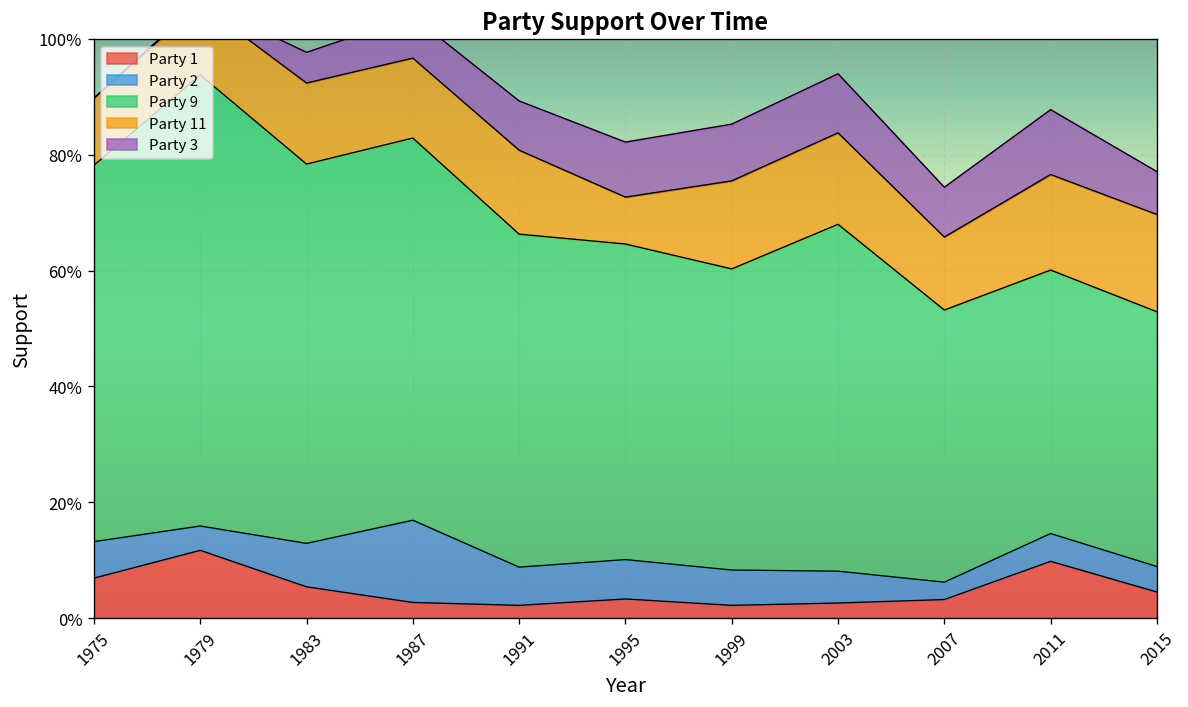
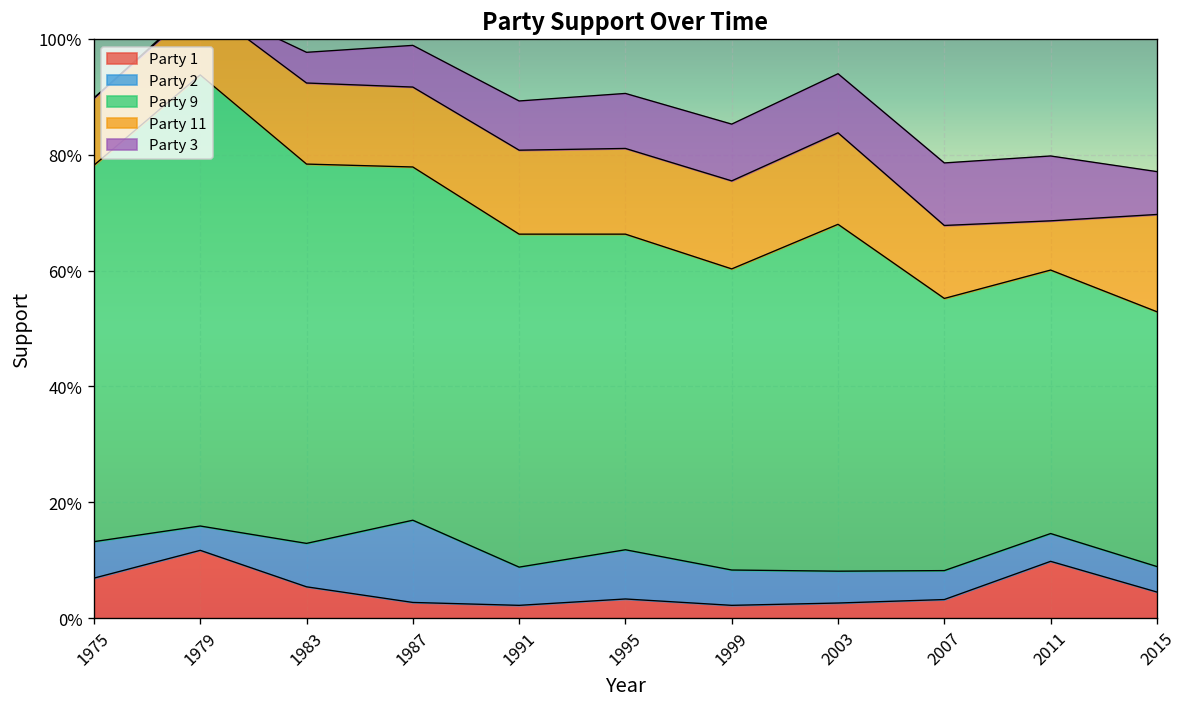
  {
    "Party 1": {
      "1975": "7%",
      "1979": "12%",
      "1983": "5%",
      "1987": "3%",
      "1991": "2%",
      "1995": "3%",
      "1999": "2%",
      "2003": "3%",
      "2007": "3%",
      "2011": "10%",
      "2015": "5%"
    },
    "Party 2": {
      "1975": "6%",
      "1979": "4%",
      "1983": "8%",
      "1987": "14%",
      "1991": "7%",
-     "1995": "7%",
+     "1995": "9%",
      "1999": "6%",
      "2003": "6%",
-     "2007": "3%",
+     "2007": "5%",
      "2011": "5%",
      "2015": "4%"
    },
    "Party 9": {
      "1975": "65%",
      "1983": "66%",
-     "1987": "66%",
+     "1987": "61%",
      "1991": "57%",
      "1995": "55%",
      "1999": "52%",
      "2003": "60%",
      "2007": "47%",
      "2011": "45%",
      "2015": "44%"
    },
    "Party 11": {
      "1983": "14%",
      "1987": "14%",
      "1991": "15%",
-     "1995": "8%",
+     "1995": "15%",
      "1999": "15%",
      "2003": "16%",
      "2007": "13%",
-     "2011": "17%",
+     "2011": "8%",
      "2015": "17%"
    },
    "Party 3": {
      "1983": "5%",
      "1991": "8%",
      "1995": "9%",
      "1999": "10%",
      "2003": "10%",
-     "2007": "9%",
+     "2007": "11%",
      "2011": "11%",
      "2015": "7%"
    }
  }
